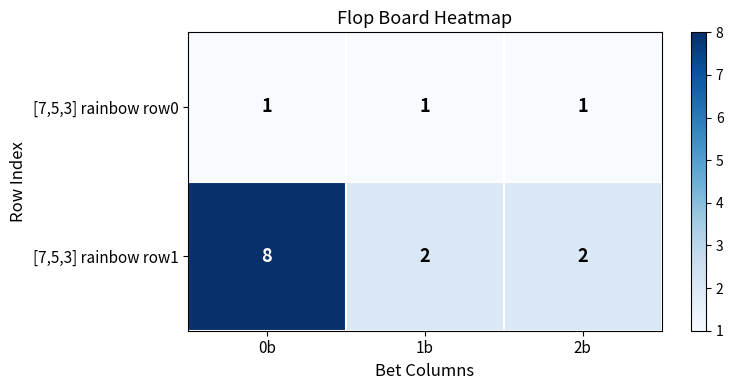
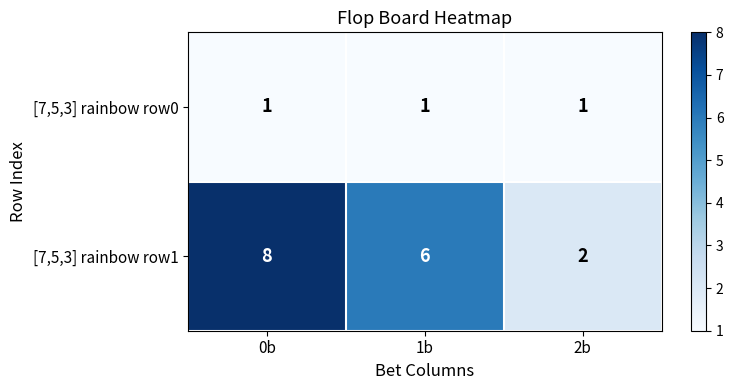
  {
    "[7,5,3] rainbow row0": {
      "0b": 1,
      "1b": 1,
      "2b": 1
    },
    "[7,5,3] rainbow row1": {
      "0b": 8,
-     "1b": 2,
+     "1b": 6,
      "2b": 2
    }
  }
